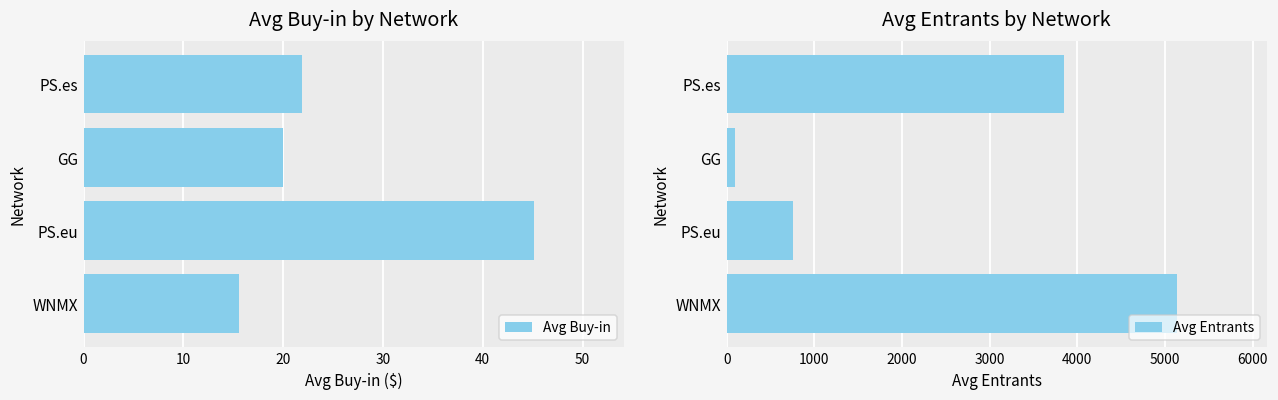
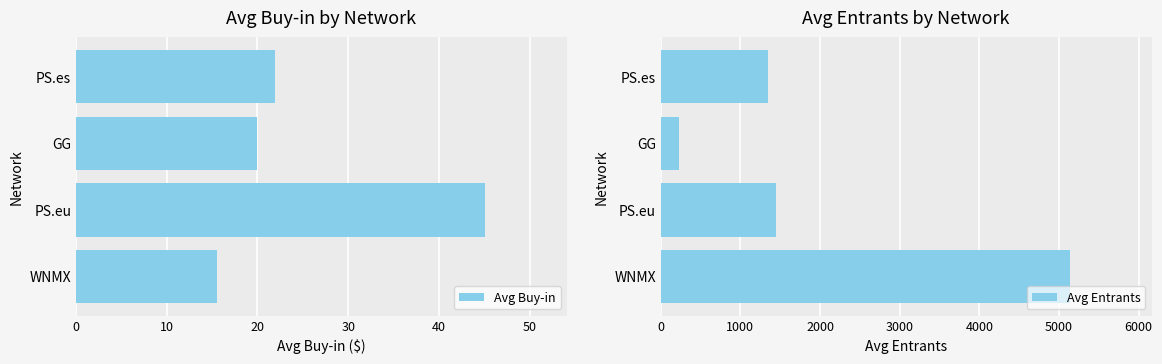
  {
    "Avg Buy-in by Network": {
      "PS.es": 22,
      "GG": 20,
      "PS.eu": 45,
      "WNMX": 16
    },
    "Avg Entrants by Network": {
-     "PS.es": 3800,
-     "GG": 100,
-     "PS.eu": 800,
+     "PS.es": 1400,
+     "GG": 200,
+     "PS.eu": 1400,
      "WNMX": 5100
    }
  }
